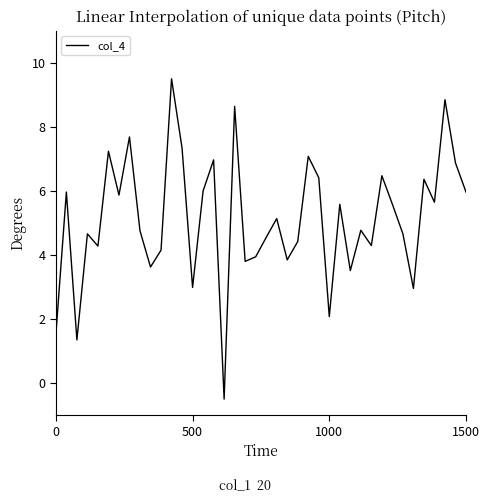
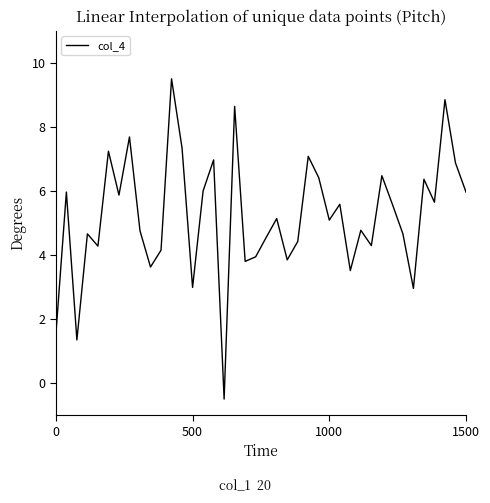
  {
    "0": 1.5,
    "500": 3.0,
-   "1000": 2.1,
+   "1000": 5.1,
    "1500": 6.0
  }
